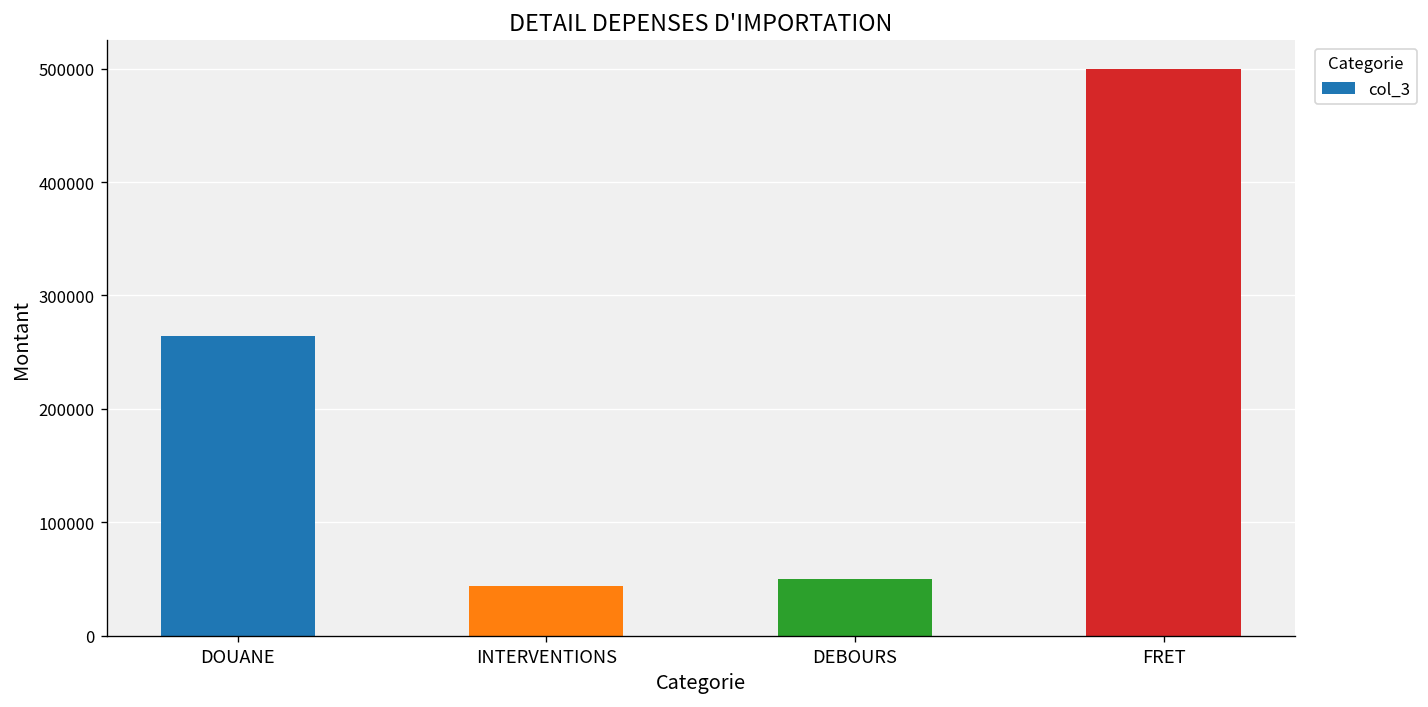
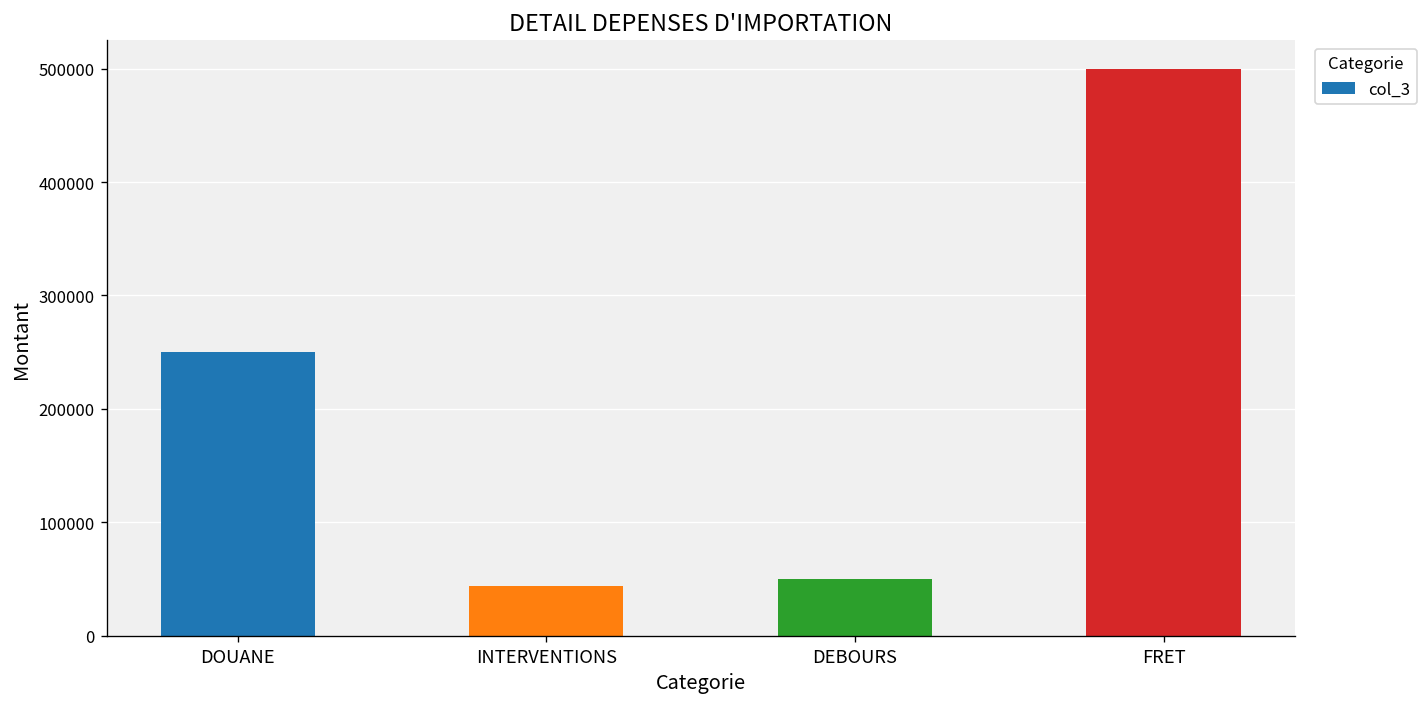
  {
-   "DOUANE": 260000,
+   "DOUANE": 250000,
    "INTERVENTIONS": 40000,
    "DEBOURS": 50000,
    "FRET": 500000
  }
